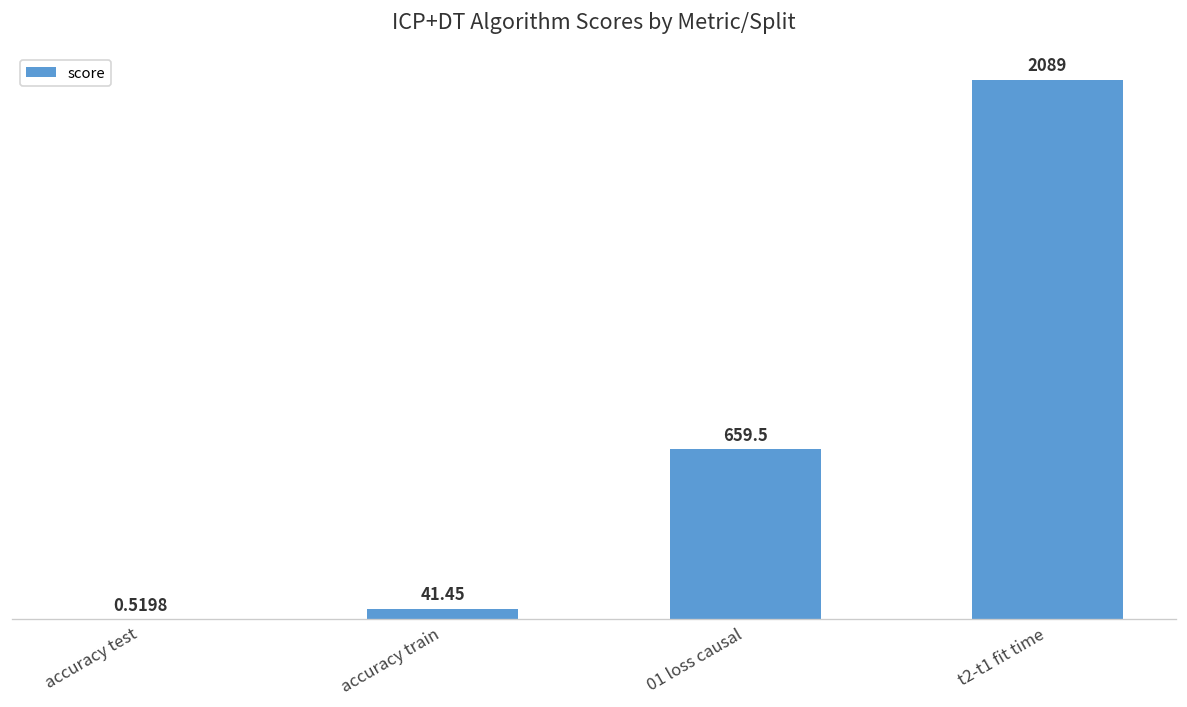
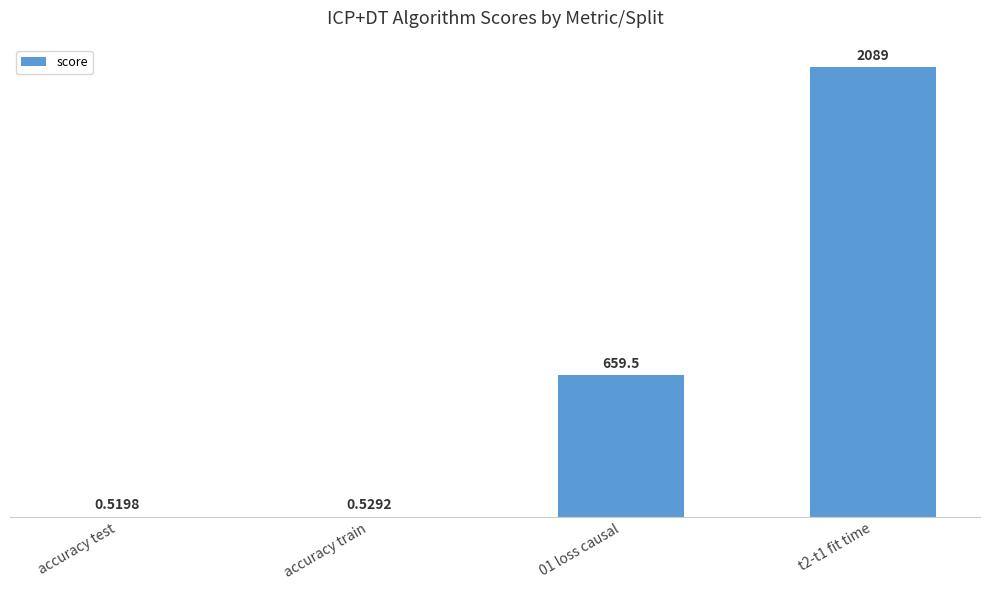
  {
    "accuracy test": 0.5198,
-   "accuracy train": 41.45,
+   "accuracy train": 0.5292,
    "01 loss causal": 659.5,
    "t2-t1 fit time": 2089
  }
